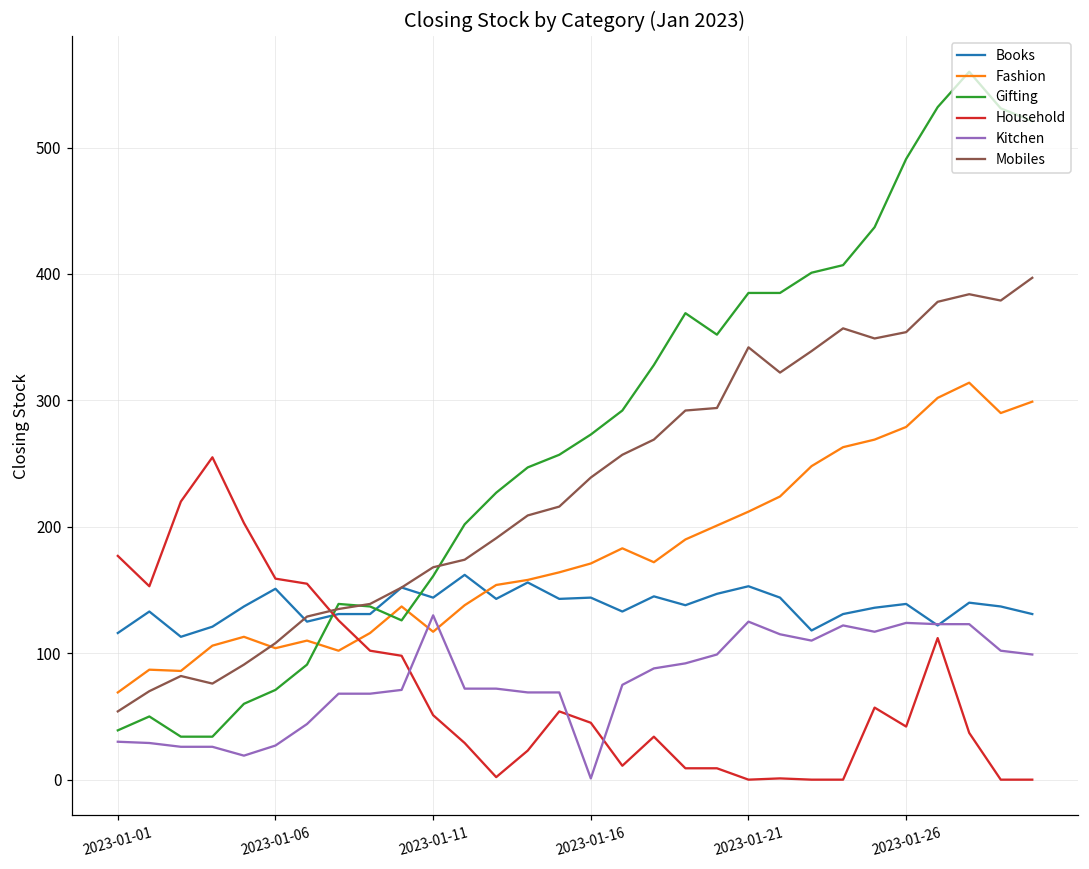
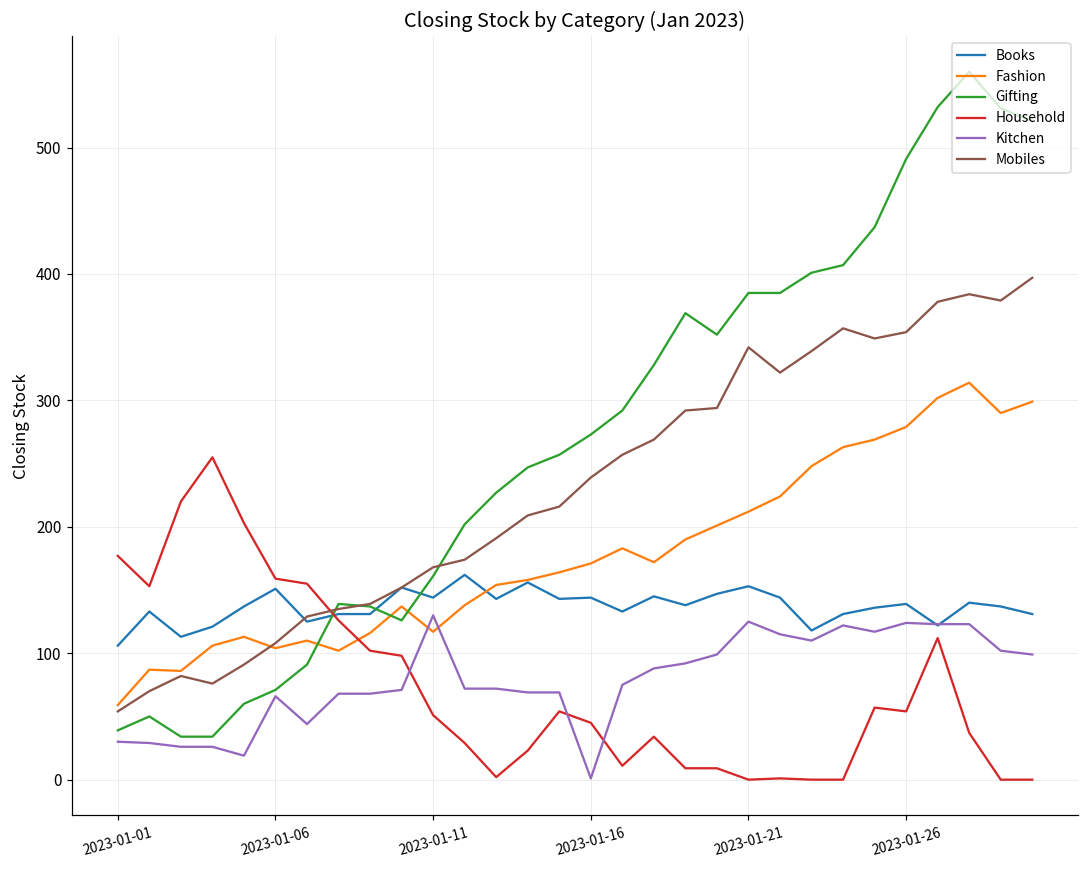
  {
    "Books": {
-     "2023-01-01": 116,
+     "2023-01-01": 106,
      "2023-01-06": 151,
      "2023-01-11": 144,
      "2023-01-16": 144,
      "2023-01-21": 153,
      "2023-01-26": 139
    },
    "Fashion": {
-     "2023-01-01": 69,
+     "2023-01-01": 59,
      "2023-01-06": 104,
      "2023-01-11": 117,
      "2023-01-16": 171,
      "2023-01-21": 212,
      "2023-01-26": 279
    },
    "Gifting": {
      "2023-01-01": 39,
      "2023-01-06": 71,
      "2023-01-11": 161,
      "2023-01-16": 273,
      "2023-01-21": 385,
      "2023-01-26": 491
    },
    "Household": {
      "2023-01-01": 177,
      "2023-01-06": 159,
      "2023-01-11": 51,
      "2023-01-16": 45,
      "2023-01-21": 0,
-     "2023-01-26": 42
+     "2023-01-26": 54
    },
    "Kitchen": {
      "2023-01-01": 30,
-     "2023-01-06": 27,
+     "2023-01-06": 66,
      "2023-01-11": 130,
      "2023-01-16": 1,
      "2023-01-21": 125,
      "2023-01-26": 124
    },
    "Mobiles": {
      "2023-01-01": 54,
      "2023-01-06": 108,
      "2023-01-11": 168,
      "2023-01-16": 239,
      "2023-01-21": 342,
      "2023-01-26": 354
    }
  }
